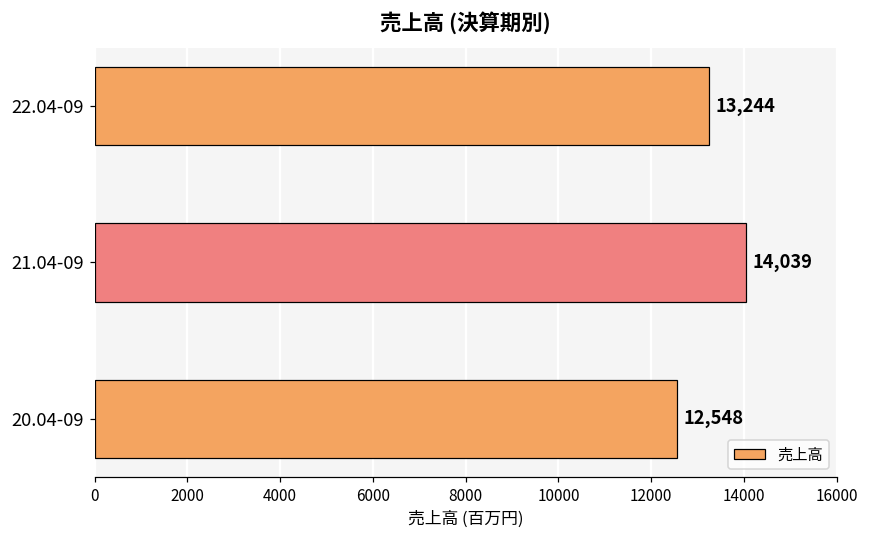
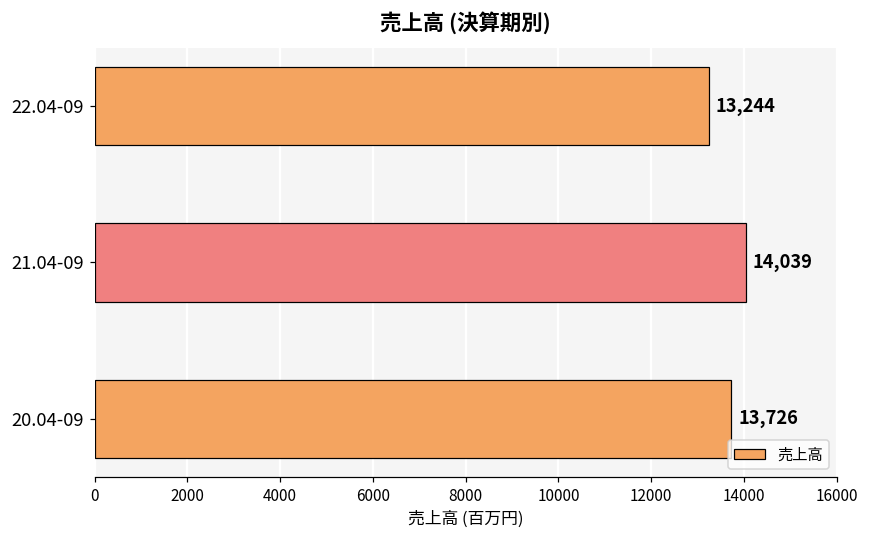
  {
    "22.04-09": "13,244",
    "21.04-09": "14,039",
-   "20.04-09": "12,548"
+   "20.04-09": "13,726"
  }
